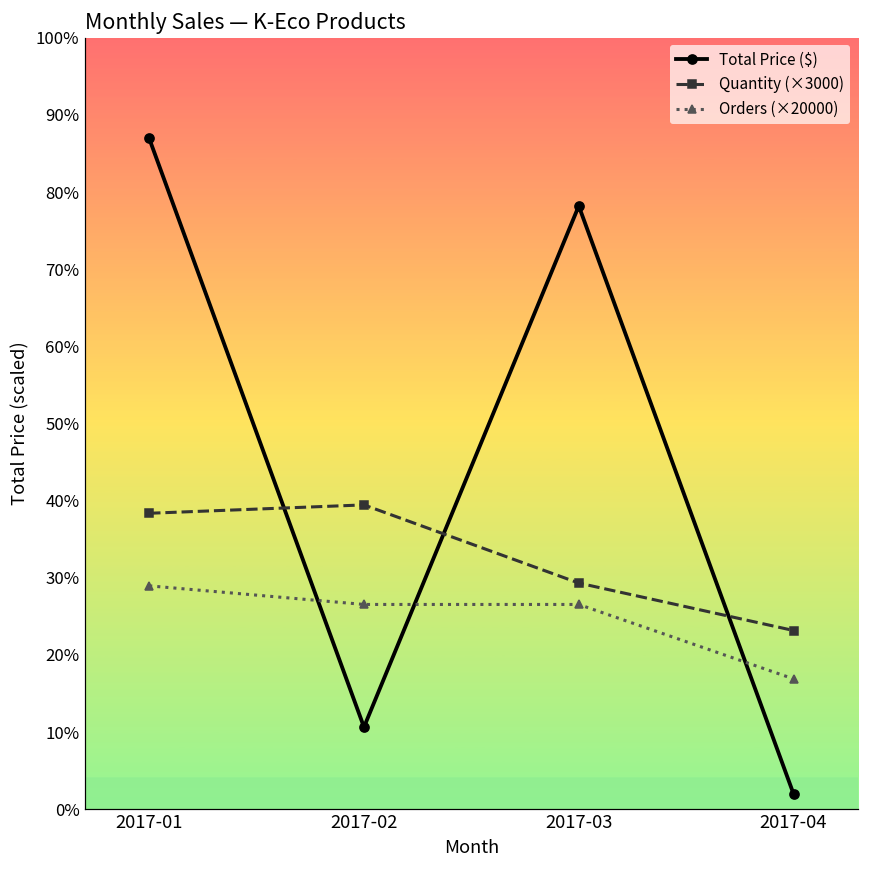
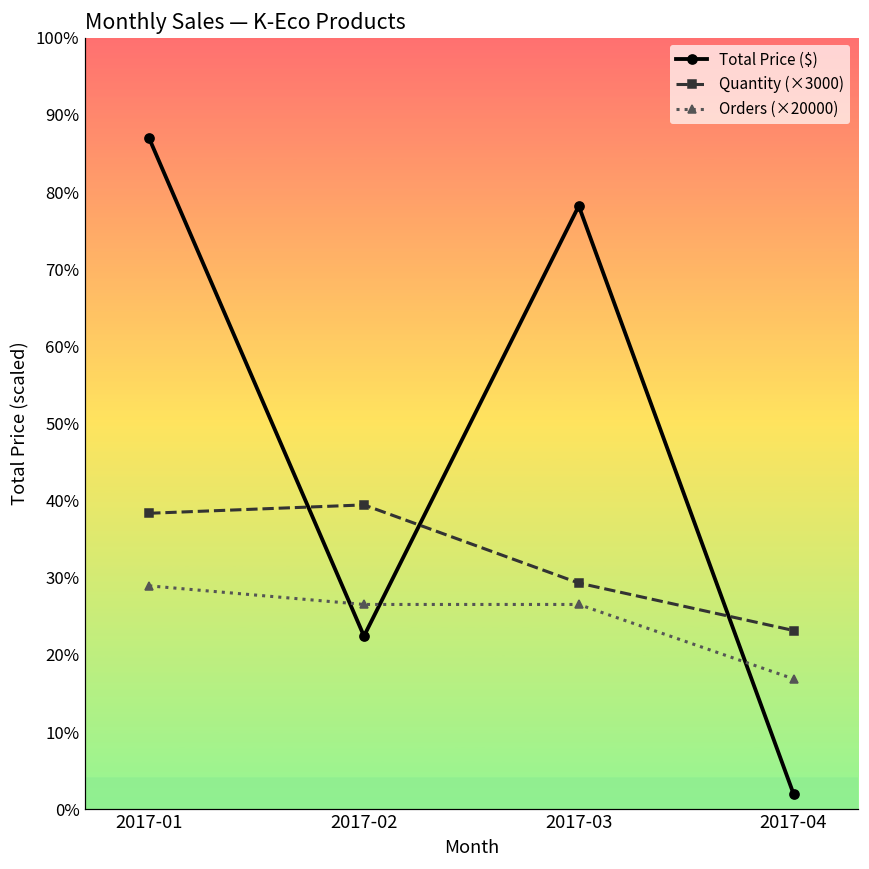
  {
    "Total Price ($)": {
      "2017-01": "87%",
-     "2017-02": "11%",
+     "2017-02": "22%",
      "2017-03": "78%"
    }
  }
